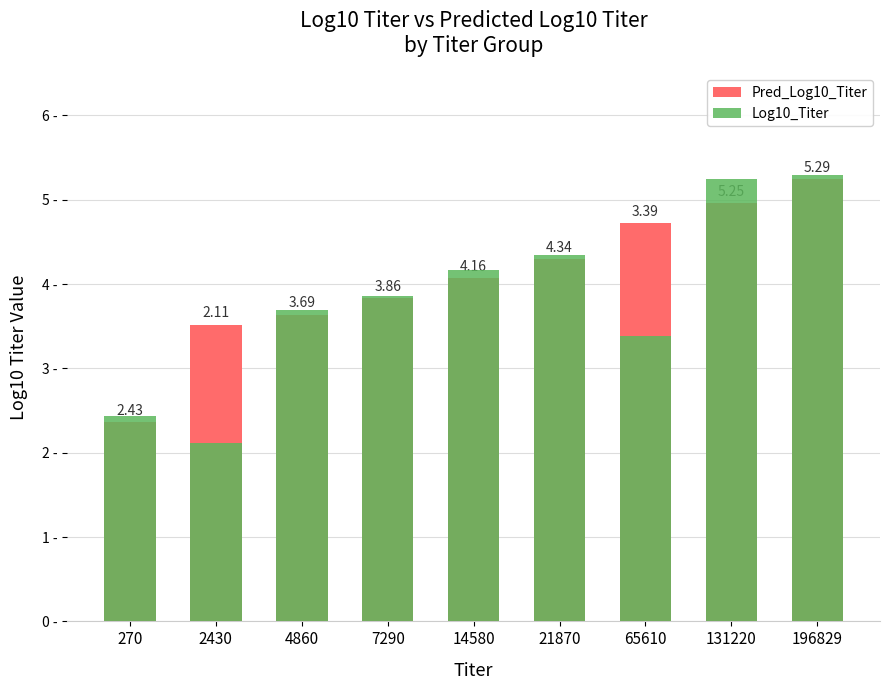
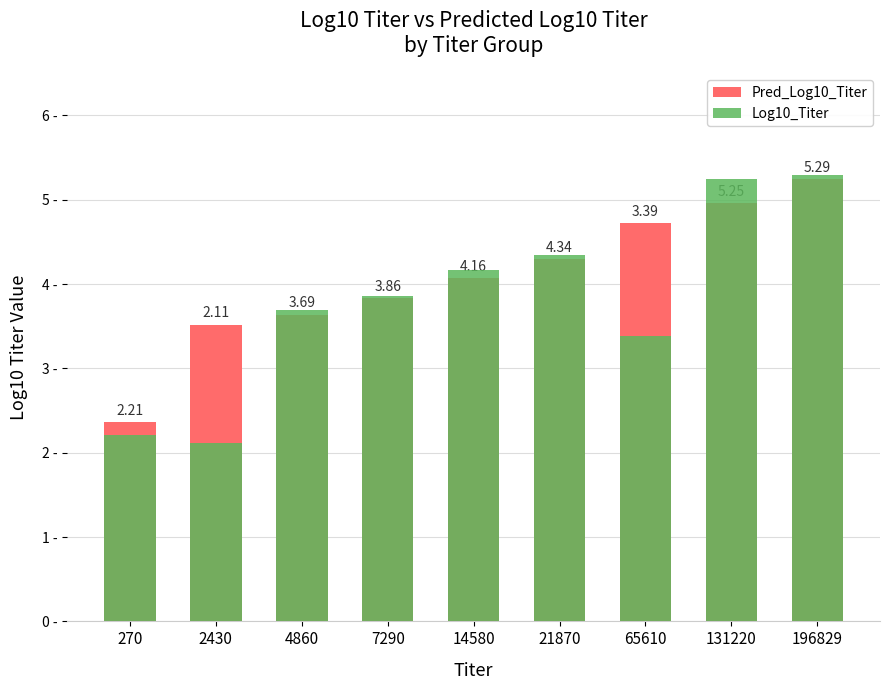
  {
    "Log10_Titer": {
-     "270": 2.43,
+     "270": 2.21,
      "4860": 3.69,
      "7290": 3.86,
      "14580": 4.16,
      "21870": 4.34,
      "196829": 5.29
    }
  }
